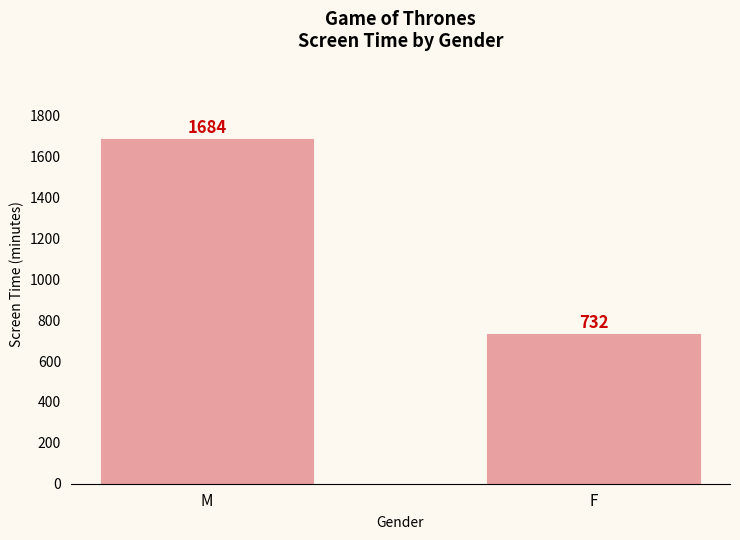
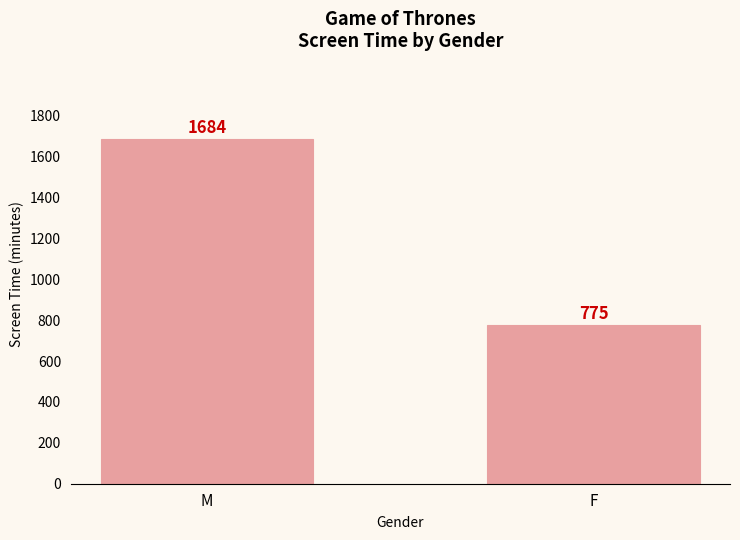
  {
    "M": 1684,
-   "F": 732
+   "F": 775
  }
